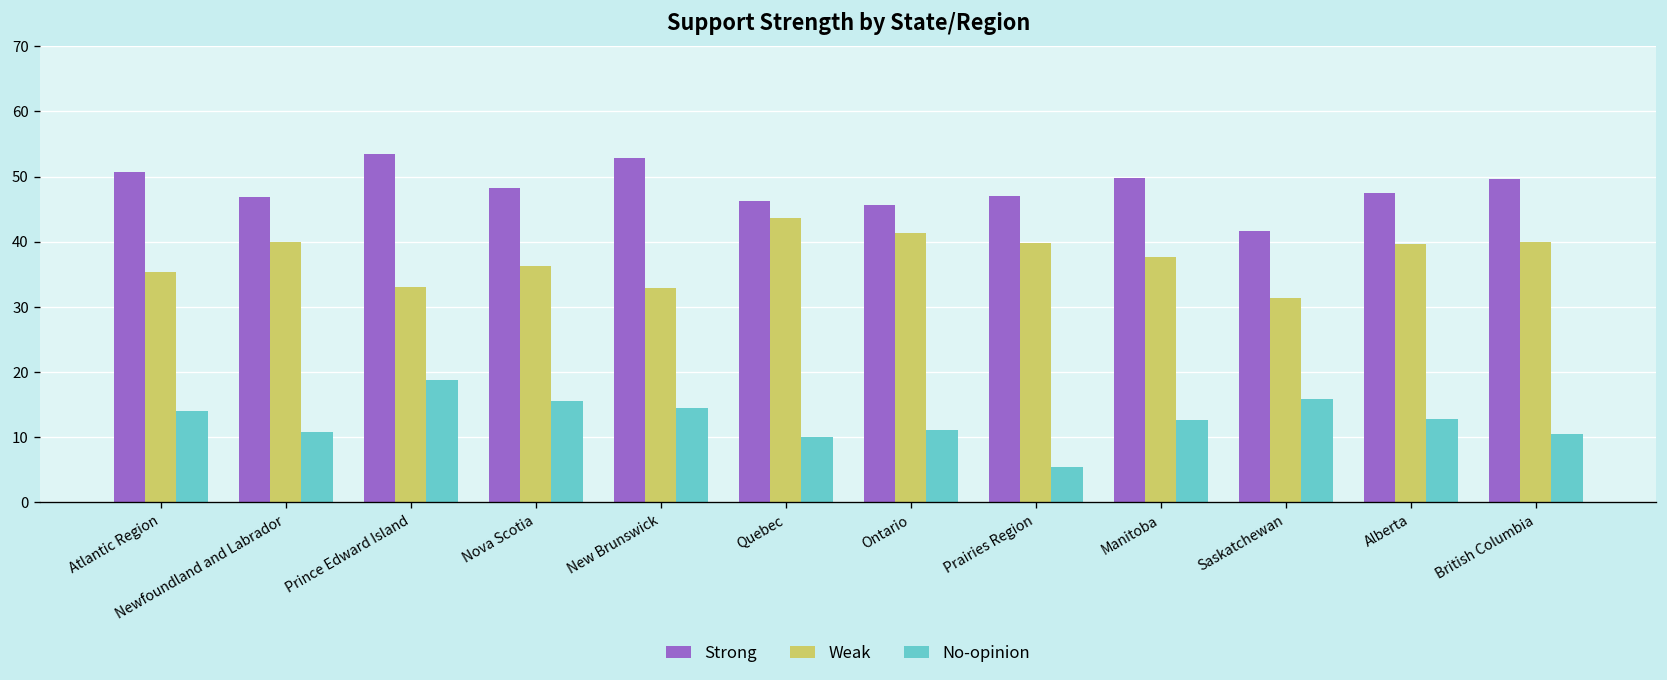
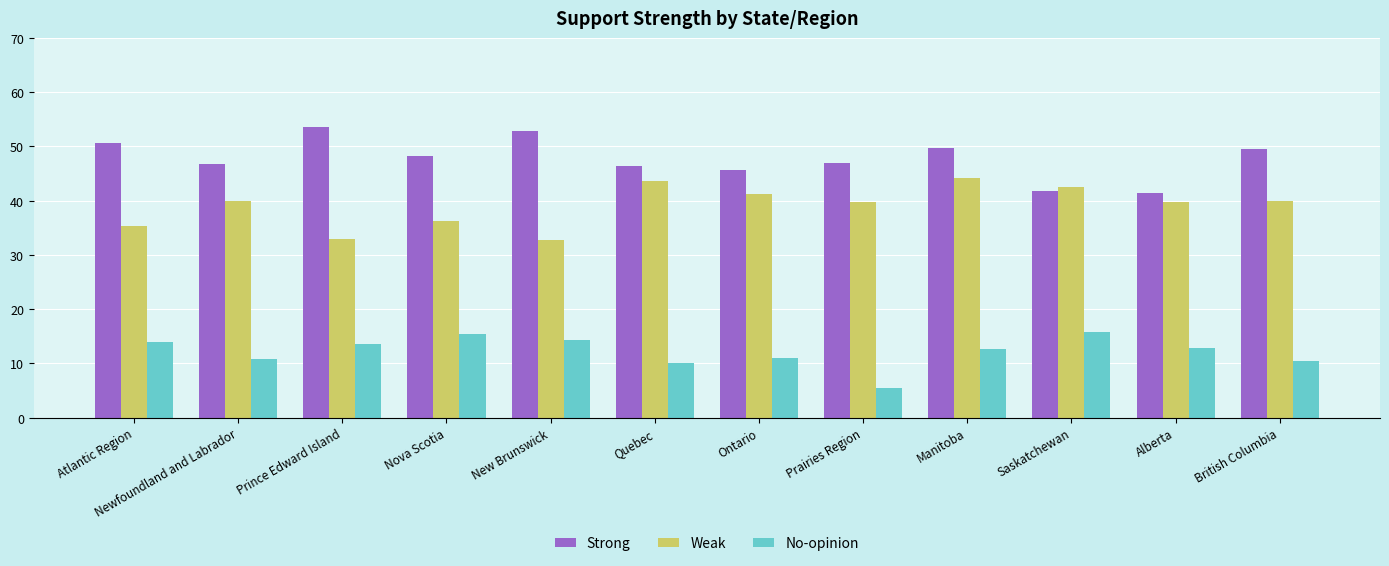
  {
    "Strong": {
      "Atlantic Region": 51,
      "Newfoundland and Labrador": 47,
      "Prince Edward Island": 54,
      "Nova Scotia": 48,
      "New Brunswick": 53,
      "Quebec": 46,
      "Ontario": 46,
      "Prairies Region": 47,
      "Manitoba": 50,
      "Saskatchewan": 42,
-     "Alberta": 48,
+     "Alberta": 42,
      "British Columbia": 50
    },
    "Weak": {
      "Atlantic Region": 35,
      "Newfoundland and Labrador": 40,
      "Prince Edward Island": 33,
      "Nova Scotia": 36,
      "New Brunswick": 33,
      "Quebec": 44,
      "Ontario": 41,
      "Prairies Region": 40,
-     "Manitoba": 38,
-     "Saskatchewan": 31,
+     "Manitoba": 44,
+     "Saskatchewan": 43,
      "Alberta": 40,
      "British Columbia": 40
    },
    "No-opinion": {
      "Atlantic Region": 14,
      "Newfoundland and Labrador": 11,
-     "Prince Edward Island": 19,
+     "Prince Edward Island": 14,
      "Nova Scotia": 16,
      "New Brunswick": 14,
      "Quebec": 10,
      "Ontario": 11,
      "Prairies Region": 5,
      "Manitoba": 13,
      "Saskatchewan": 16,
      "Alberta": 13,
      "British Columbia": 11
    }
  }
